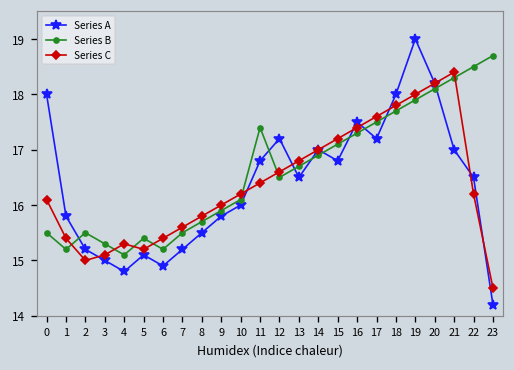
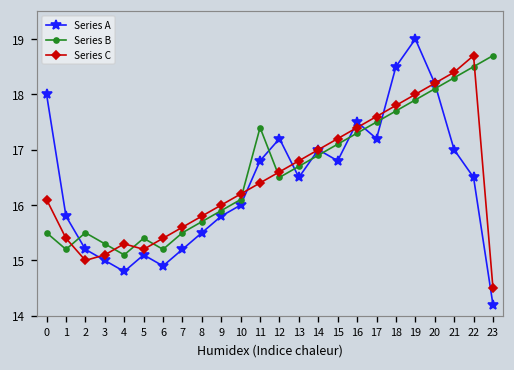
  {
    "Series A": {
      "0": 18.0,
      "1": 15.8,
      "2": 15.2,
      "3": 15.0,
      "4": 14.8,
      "5": 15.1,
      "6": 14.9,
      "7": 15.2,
      "8": 15.5,
      "9": 15.8,
      "10": 16.0,
      "11": 16.8,
      "12": 17.2,
      "13": 16.5,
      "15": 16.8,
      "16": 17.5,
      "17": 17.2,
-     "18": 18.0,
+     "18": 18.5,
      "19": 19.0,
      "21": 17.0,
      "22": 16.5,
      "23": 14.2
    },
    "Series B": {
      "0": 15.5,
      "1": 15.2,
      "2": 15.5,
      "3": 15.3,
      "4": 15.1,
      "5": 15.4,
      "6": 15.2,
      "7": 15.5,
      "8": 15.7,
      "9": 15.9,
      "10": 16.1,
      "11": 17.4,
      "12": 16.5,
      "13": 16.7,
      "14": 16.9,
      "15": 17.1,
      "16": 17.3,
      "17": 17.5,
      "18": 17.7,
      "19": 17.9,
      "20": 18.1,
      "21": 18.3,
      "22": 18.5,
      "23": 18.7
    },
    "Series C": {
      "0": 16.1,
      "1": 15.4,
      "2": 15.0,
      "3": 15.1,
      "4": 15.3,
      "5": 15.2,
      "6": 15.4,
      "7": 15.6,
      "8": 15.8,
      "9": 16.0,
      "10": 16.2,
      "11": 16.4,
      "12": 16.6,
      "13": 16.8,
      "15": 17.2,
      "16": 17.4,
      "17": 17.6,
      "18": 17.8,
      "19": 18.0,
      "21": 18.4,
-     "22": 16.2,
+     "22": 18.7,
      "23": 14.5
    }
  }
